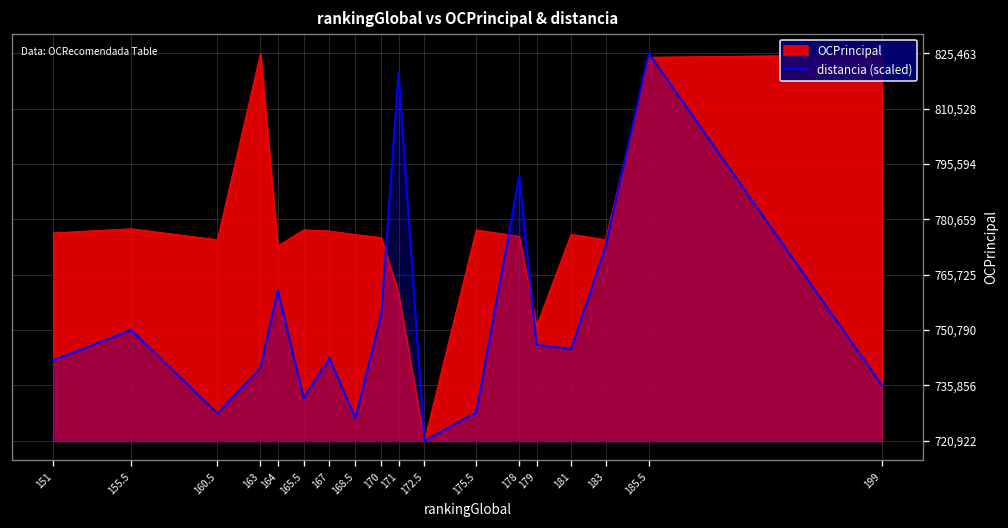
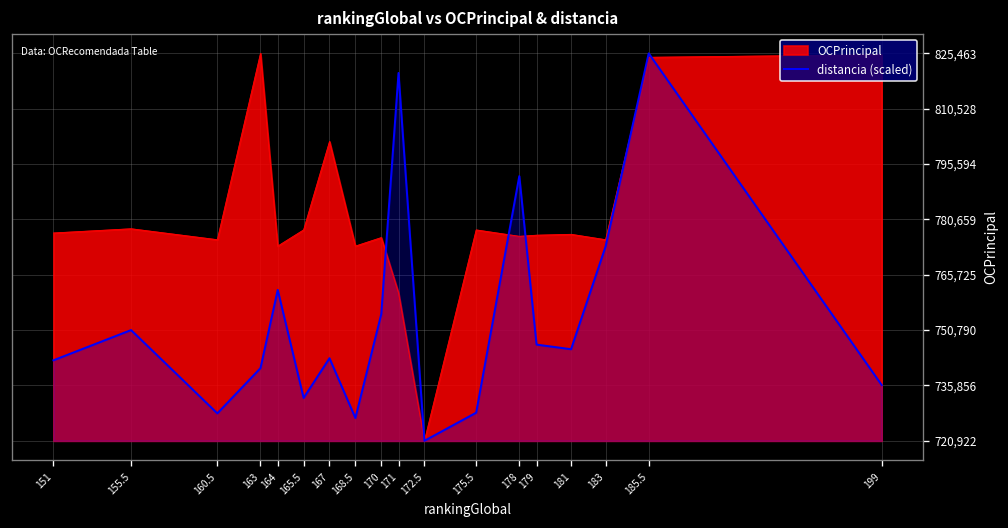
  {
    "OCPrincipal": {
      "151": "777,000",
      "155.5": "778,000",
      "160.5": "775,000",
      "163": "825,000",
      "164": "773,000",
      "165.5": "778,000",
-     "167": "778,000",
-     "168.5": "777,000",
+     "167": "802,000",
+     "168.5": "773,000",
      "170": "776,000",
      "171": "761,000",
      "175.5": "778,000",
      "178": "776,000",
-     "179": "752,000",
+     "179": "776,000",
      "181": "777,000",
      "183": "775,000",
      "185.5": "824,000"
    },
    "distancia (scaled)": {
      "151": "743,000",
      "155.5": "751,000",
      "160.5": "728,000",
      "163": "741,000",
      "164": "762,000",
      "165.5": "733,000",
      "167": "743,000",
      "168.5": "727,000",
      "170": "755,000",
      "171": "820,000",
      "175.5": "729,000",
      "178": "792,000",
      "179": "747,000",
      "181": "746,000",
      "183": "773,000",
      "185.5": "825,000",
      "199": "736,000"
    }
  }
